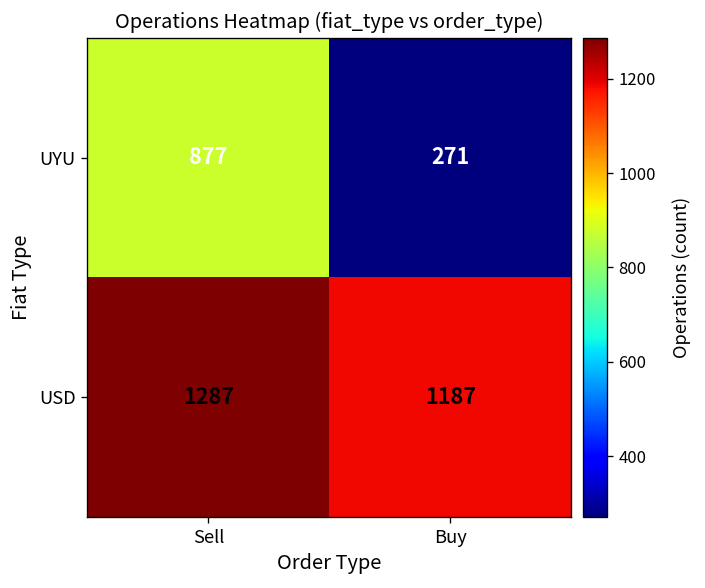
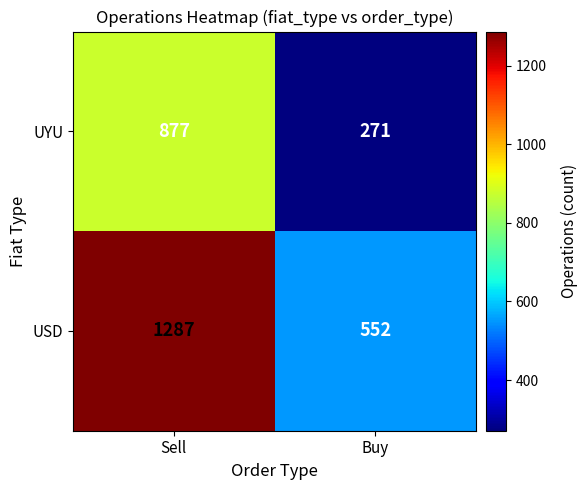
  {
    "UYU": {
      "Sell": 877,
      "Buy": 271
    },
    "USD": {
      "Sell": 1287,
-     "Buy": 1187
+     "Buy": 552
    }
  }
